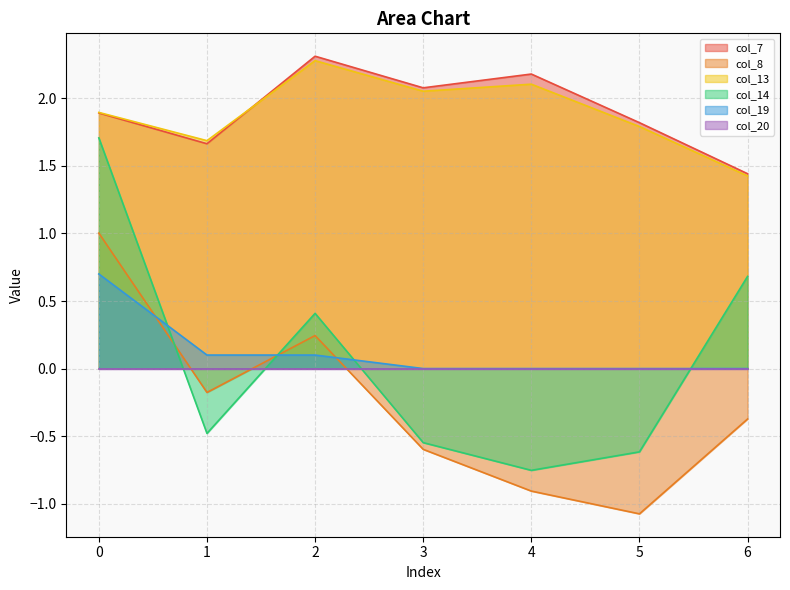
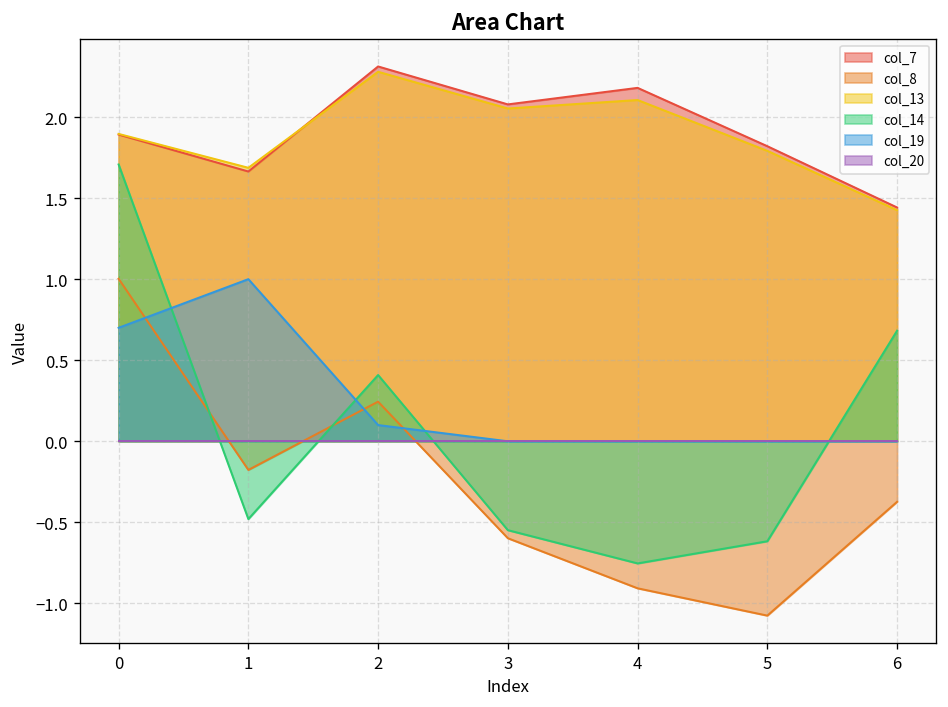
  {
    "col_19": {
      "0": 0.7,
-     "1": 0.1,
+     "1": 1.0,
      "2": 0.1
    },
    "col_20": {
      "0": 0.0,
      "2": 0.0
    }
  }
